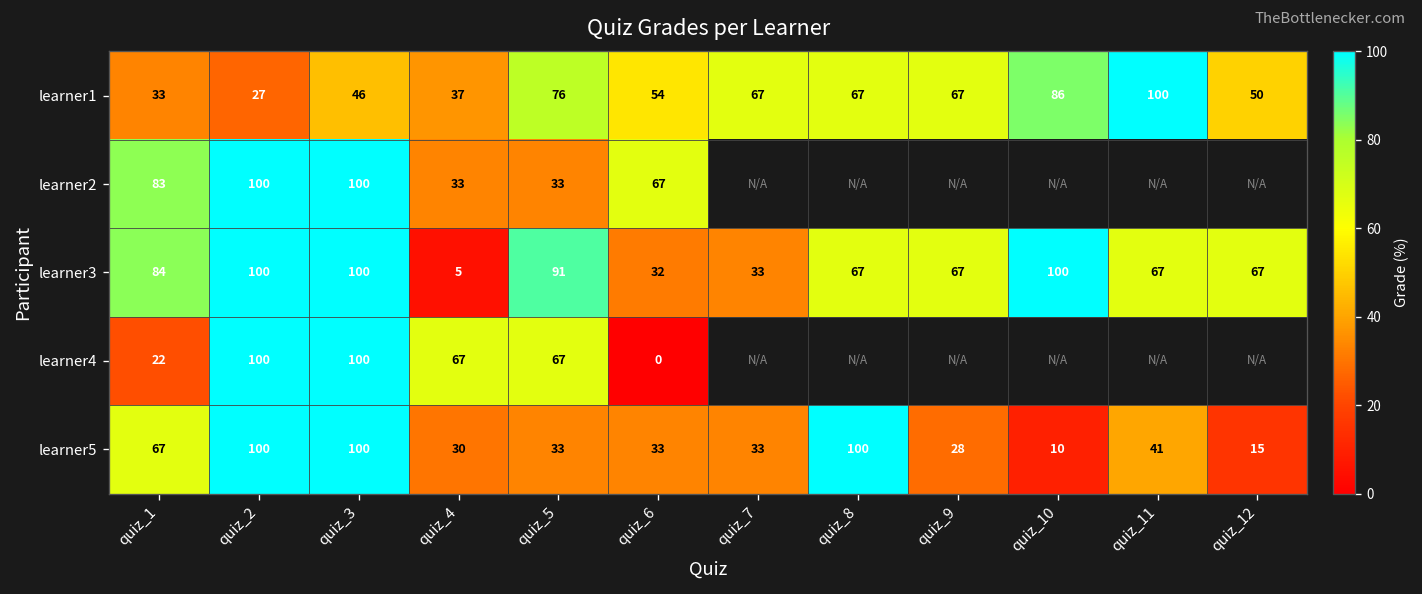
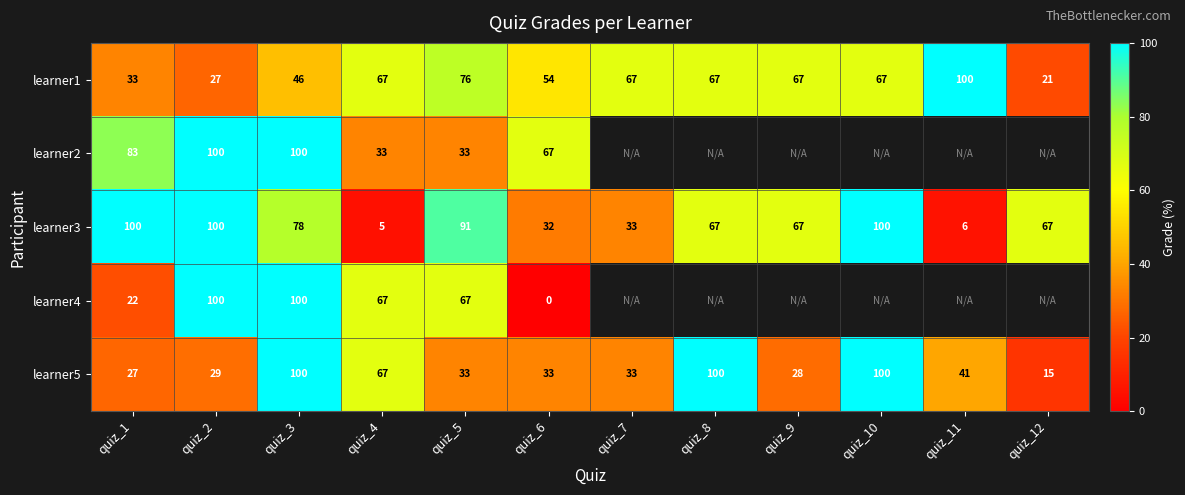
  {
    "learner1": {
      "quiz_1": 33,
      "quiz_2": 27,
      "quiz_3": 46,
-     "quiz_4": 37,
+     "quiz_4": 67,
      "quiz_5": 76,
      "quiz_6": 54,
      "quiz_7": 67,
      "quiz_8": 67,
      "quiz_9": 67,
-     "quiz_10": 86,
+     "quiz_10": 67,
      "quiz_11": 100,
-     "quiz_12": 50
+     "quiz_12": 21
    },
    "learner2": {
      "quiz_1": 83,
      "quiz_2": 100,
      "quiz_3": 100,
      "quiz_4": 33,
      "quiz_5": 33,
      "quiz_6": 67
    },
    "learner3": {
-     "quiz_1": 84,
+     "quiz_1": 100,
      "quiz_2": 100,
-     "quiz_3": 100,
+     "quiz_3": 78,
      "quiz_4": 5,
      "quiz_5": 91,
      "quiz_6": 32,
      "quiz_7": 33,
      "quiz_8": 67,
      "quiz_9": 67,
      "quiz_10": 100,
-     "quiz_11": 67,
+     "quiz_11": 6,
      "quiz_12": 67
    },
    "learner4": {
      "quiz_1": 22,
      "quiz_2": 100,
      "quiz_3": 100,
      "quiz_4": 67,
      "quiz_5": 67,
      "quiz_6": 0
    },
    "learner5": {
-     "quiz_1": 67,
-     "quiz_2": 100,
+     "quiz_1": 27,
+     "quiz_2": 29,
      "quiz_3": 100,
-     "quiz_4": 30,
+     "quiz_4": 67,
      "quiz_5": 33,
      "quiz_6": 33,
      "quiz_7": 33,
      "quiz_8": 100,
      "quiz_9": 28,
-     "quiz_10": 10,
+     "quiz_10": 100,
      "quiz_11": 41,
      "quiz_12": 15
    }
  }
